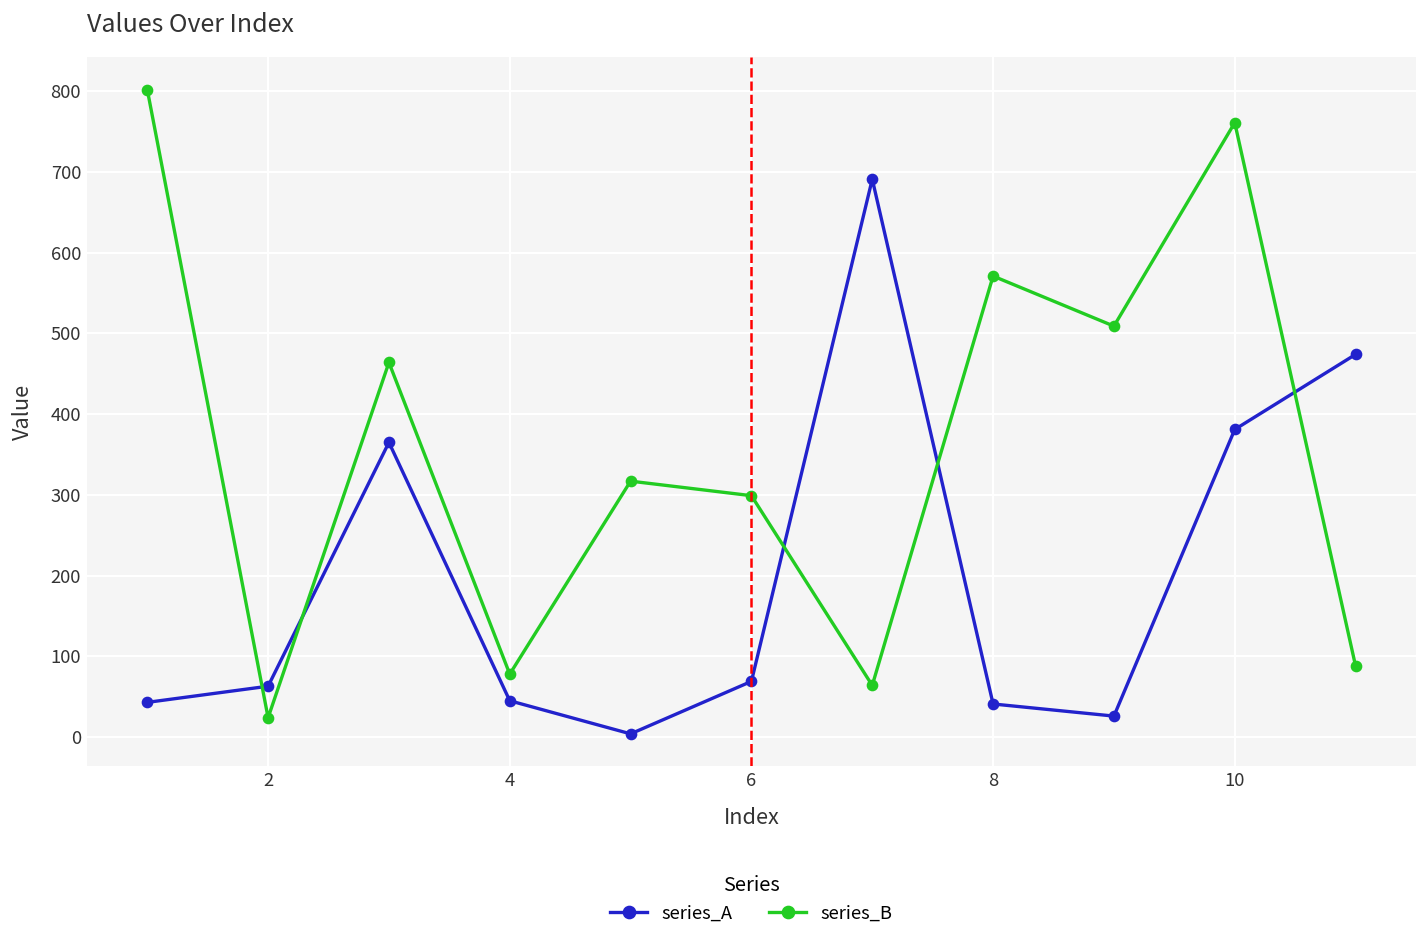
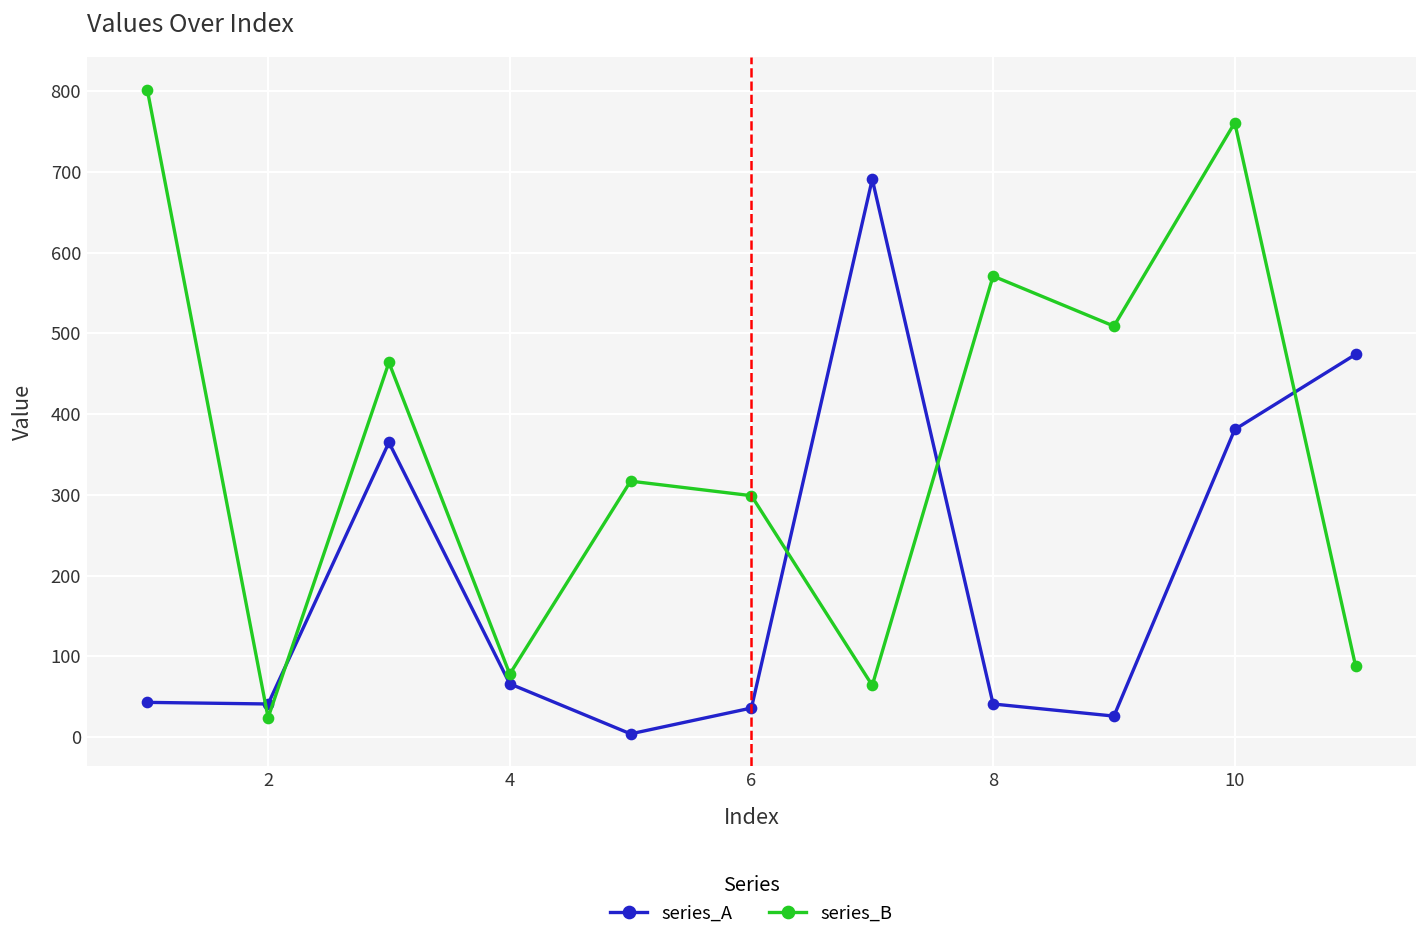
  {
    "series_A": {
-     "2": 60,
-     "4": 50,
-     "6": 70,
+     "2": 40,
+     "4": 70,
+     "6": 40,
      "8": 40,
      "10": 380
    },
    "series_B": {
      "2": 20,
      "4": 80,
      "6": 300,
      "8": 570,
      "10": 760
    }
  }
